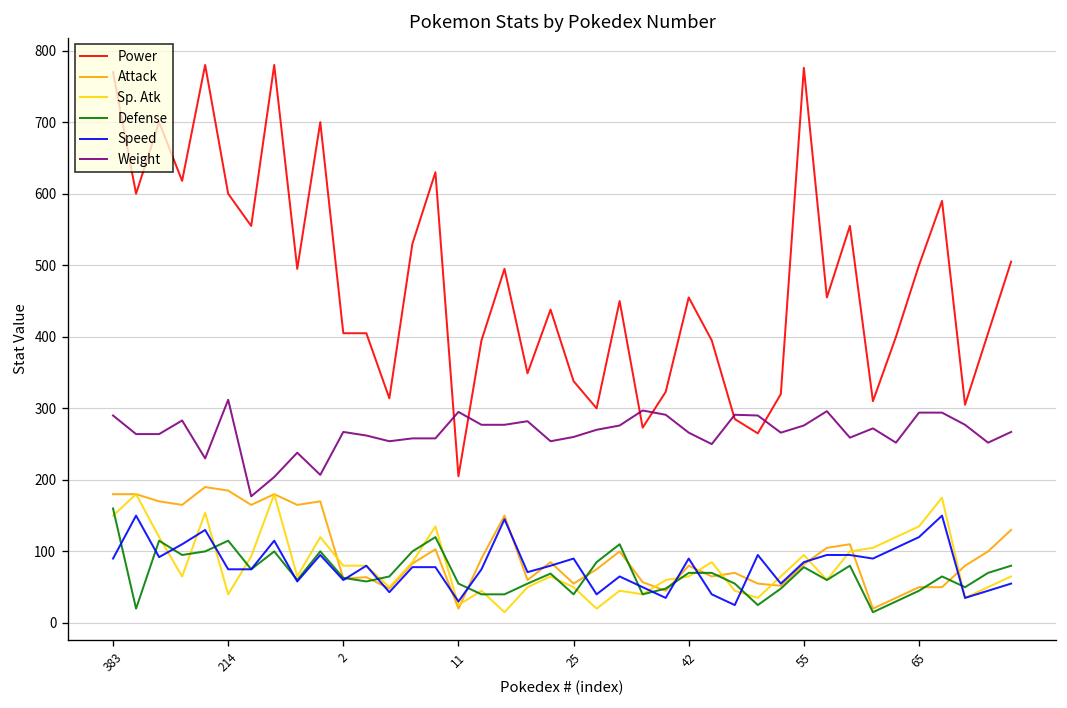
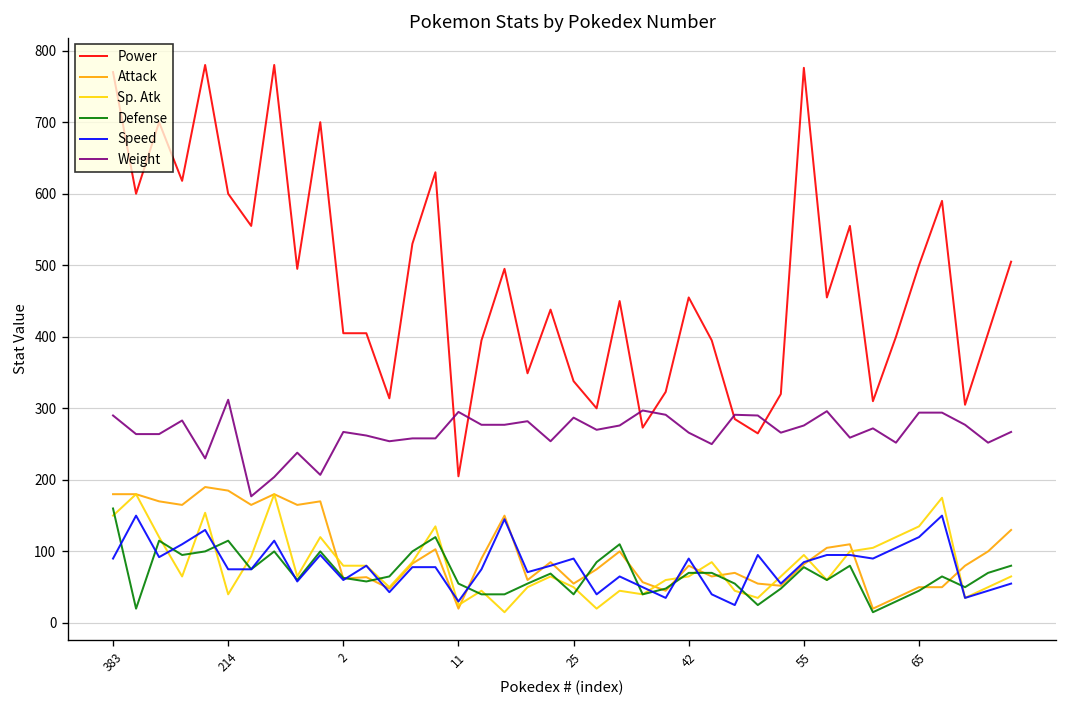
  {
    "Power": {
      "214": 600,
      "25": 340,
      "42": 460,
      "55": 780,
      "65": 500
    },
    "Defense": {
      "383": 160,
      "214": 120,
      "25": 40,
      "42": 70,
      "65": 50
    },
    "Speed": {
      "383": 90,
      "214": 80,
      "25": 90,
      "42": 90,
      "65": 120
    },
    "Weight": {
      "383": 290,
      "214": 310,
-     "25": 260,
+     "25": 290,
      "42": 270,
      "55": 280,
      "65": 290
    }
  }
